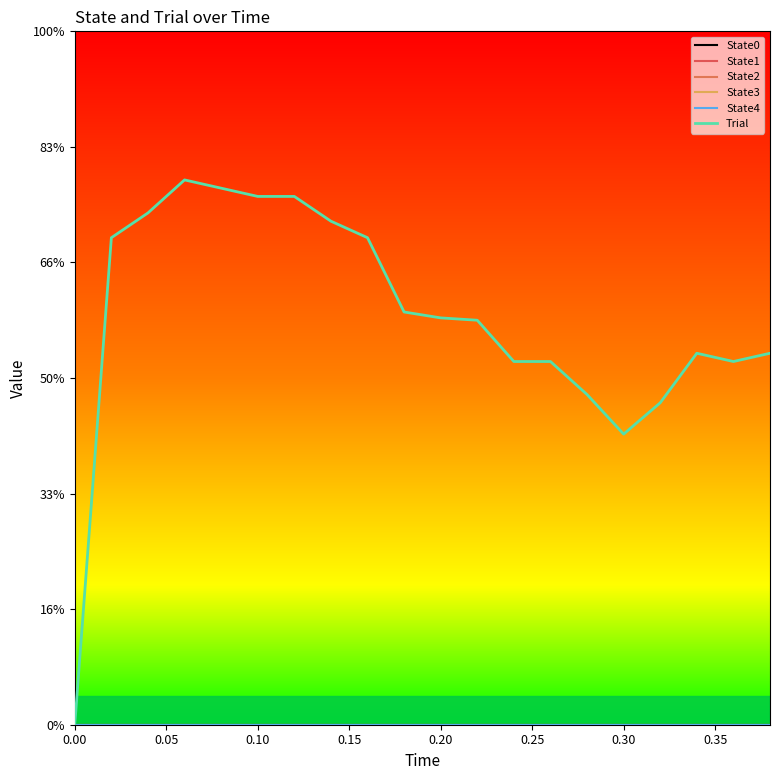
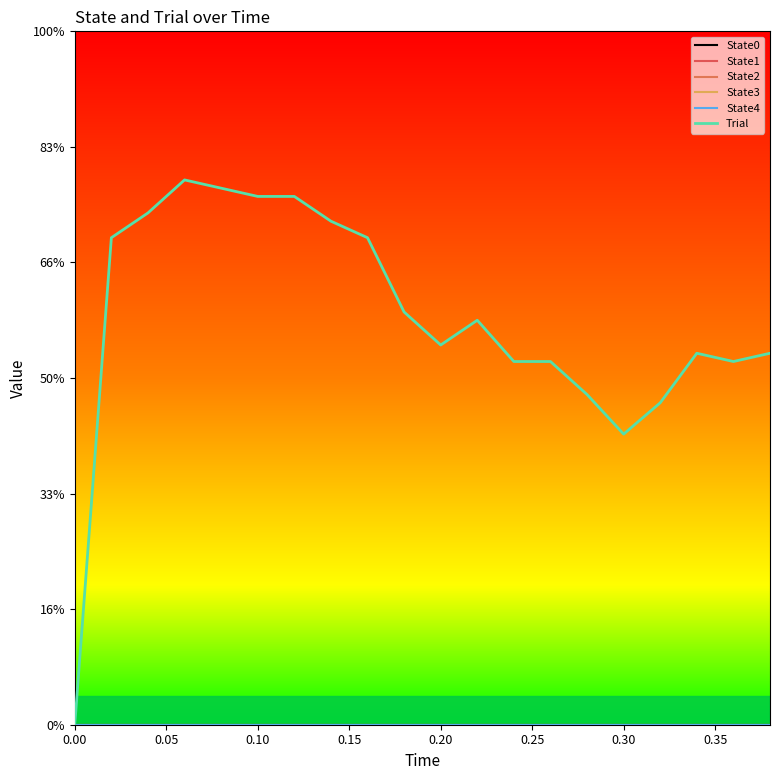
  {
    "Trial": {
      "0.10": "76%",
-     "0.20": "59%",
+     "0.20": "55%",
      "0.30": "42%"
    }
  }
